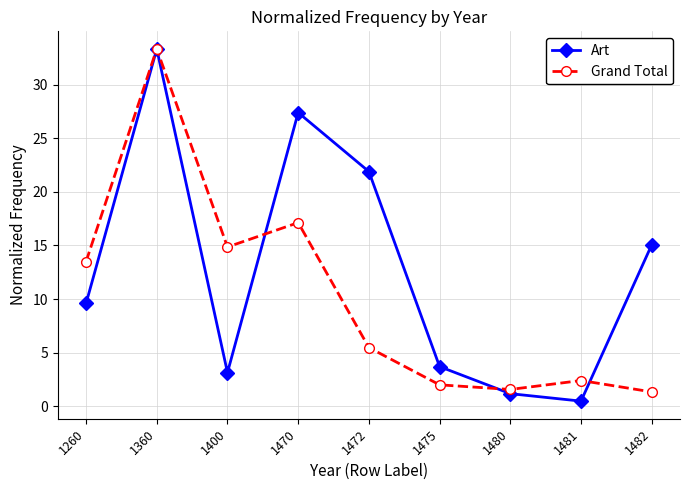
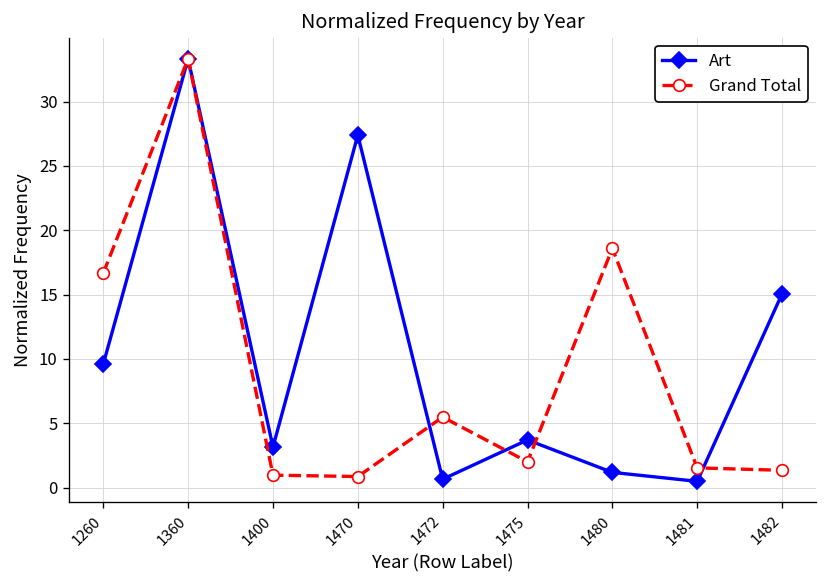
  {
    "Art": {
      "1260": 9.6,
      "1400": 3.1,
      "1470": 27.4,
-     "1472": 21.9,
+     "1472": 0.6,
      "1475": 3.7,
      "1480": 1.2,
      "1481": 0.5,
      "1482": 15.1
    },
    "Grand Total": {
-     "1260": 13.5,
-     "1400": 14.9,
-     "1470": 17.1,
+     "1260": 16.7,
+     "1400": 1.0,
+     "1470": 0.9,
      "1472": 5.5,
      "1475": 2.0,
-     "1480": 1.6,
-     "1481": 2.4,
+     "1480": 18.6,
+     "1481": 1.5,
      "1482": 1.3
    }
  }
